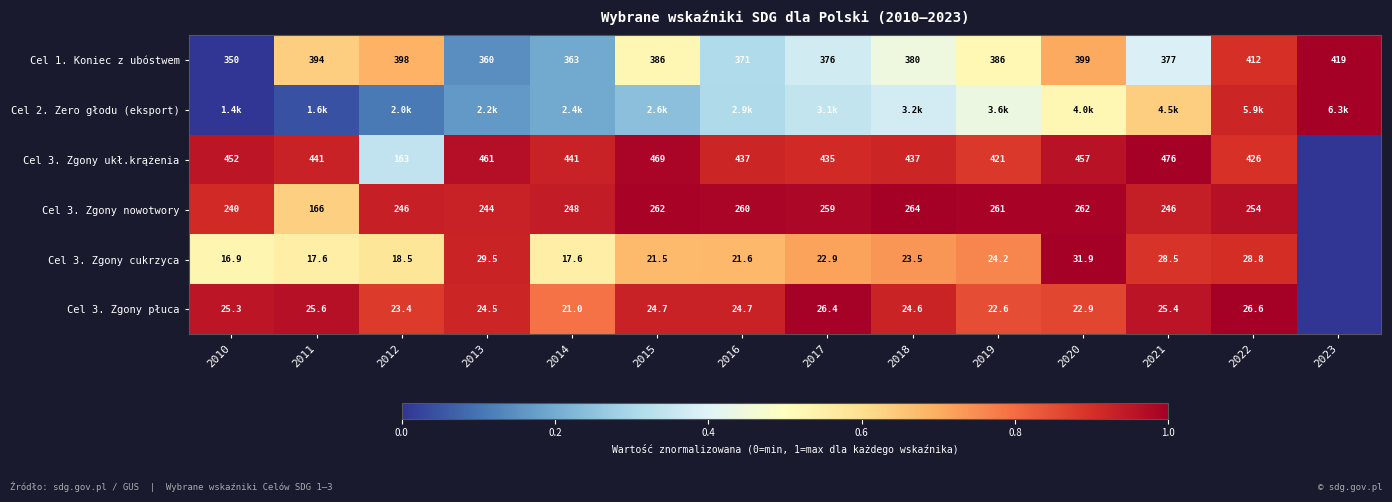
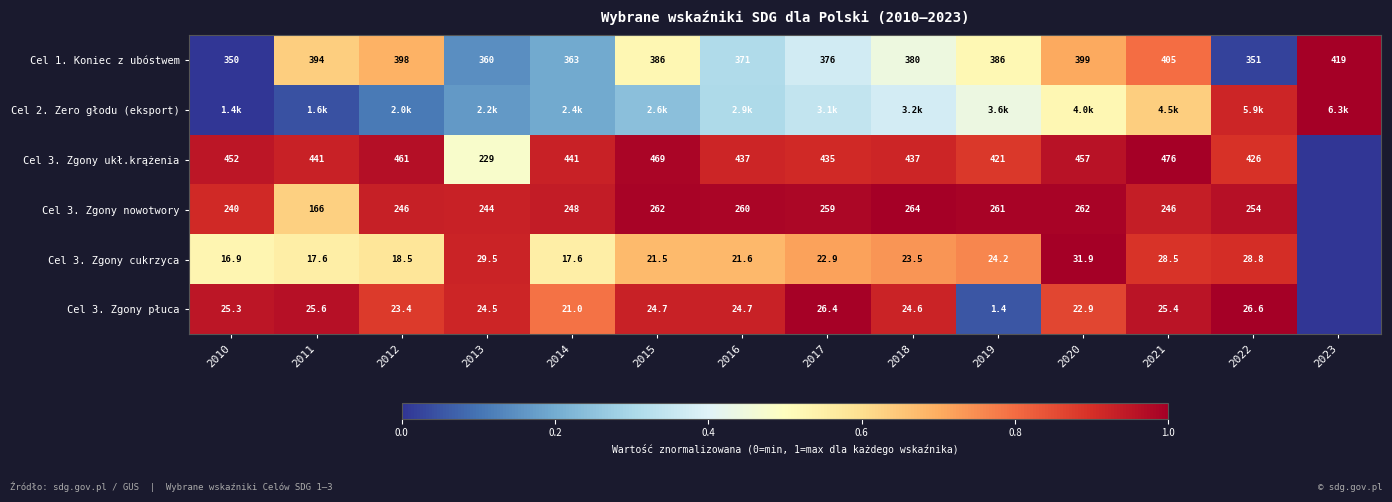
  {
    "Cel 1. Koniec z ubóstwem": {
      "2010": "350",
      "2011": "394",
      "2012": "398",
      "2013": "360",
      "2014": "363",
      "2015": "386",
      "2016": "371",
      "2017": "376",
      "2018": "380",
      "2019": "386",
      "2020": "399",
-     "2021": "377",
-     "2022": "412",
+     "2021": "405",
+     "2022": "351",
      "2023": "419"
    },
    "Cel 2. Zero głodu (eksport)": {
      "2010": "1.4k",
      "2011": "1.6k",
      "2012": "2.0k",
      "2013": "2.2k",
      "2014": "2.4k",
      "2015": "2.6k",
      "2016": "2.9k",
      "2017": "3.1k",
      "2018": "3.2k",
      "2019": "3.6k",
      "2020": "4.0k",
      "2021": "4.5k",
      "2022": "5.9k",
      "2023": "6.3k"
    },
    "Cel 3. Zgony ukł.krążenia": {
      "2010": "452",
      "2011": "441",
-     "2012": "163",
-     "2013": "461",
+     "2012": "461",
+     "2013": "229",
      "2014": "441",
      "2015": "469",
      "2016": "437",
      "2017": "435",
      "2018": "437",
      "2019": "421",
      "2020": "457",
      "2021": "476",
      "2022": "426"
    },
    "Cel 3. Zgony nowotwory": {
      "2010": "240",
      "2011": "166",
      "2012": "246",
      "2013": "244",
      "2014": "248",
      "2015": "262",
      "2016": "260",
      "2017": "259",
      "2018": "264",
      "2019": "261",
      "2020": "262",
      "2021": "246",
      "2022": "254"
    },
    "Cel 3. Zgony cukrzyca": {
      "2010": "16.9",
      "2011": "17.6",
      "2012": "18.5",
      "2013": "29.5",
      "2014": "17.6",
      "2015": "21.5",
      "2016": "21.6",
      "2017": "22.9",
      "2018": "23.5",
      "2019": "24.2",
      "2020": "31.9",
      "2021": "28.5",
      "2022": "28.8"
    },
    "Cel 3. Zgony płuca": {
      "2010": "25.3",
      "2011": "25.6",
      "2012": "23.4",
      "2013": "24.5",
      "2014": "21.0",
      "2015": "24.7",
      "2016": "24.7",
      "2017": "26.4",
      "2018": "24.6",
-     "2019": "22.6",
+     "2019": "1.4",
      "2020": "22.9",
      "2021": "25.4",
      "2022": "26.6"
    }
  }
